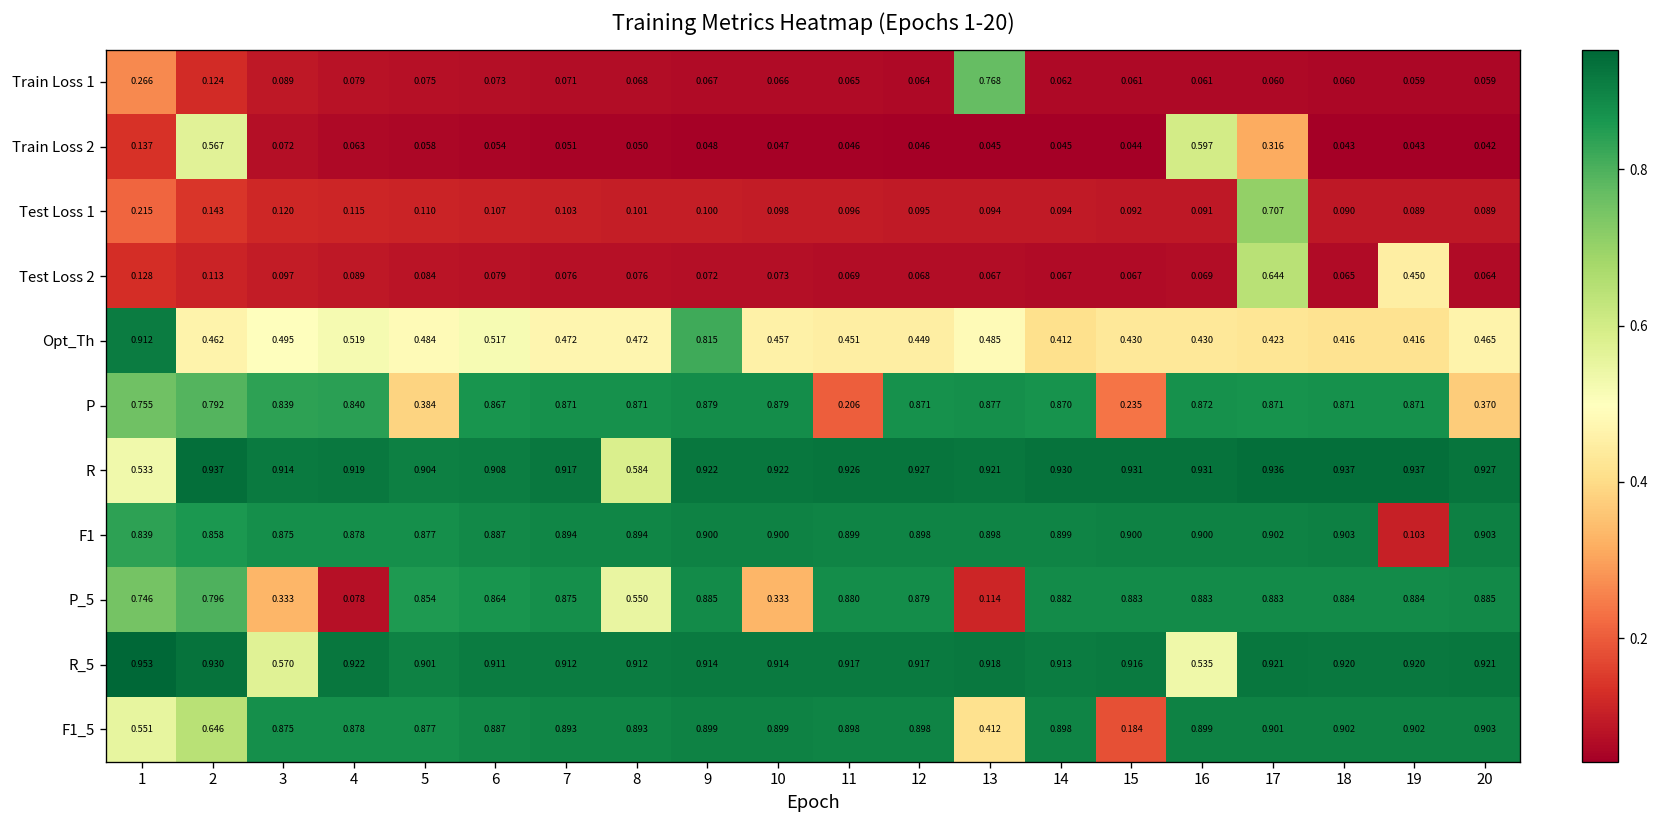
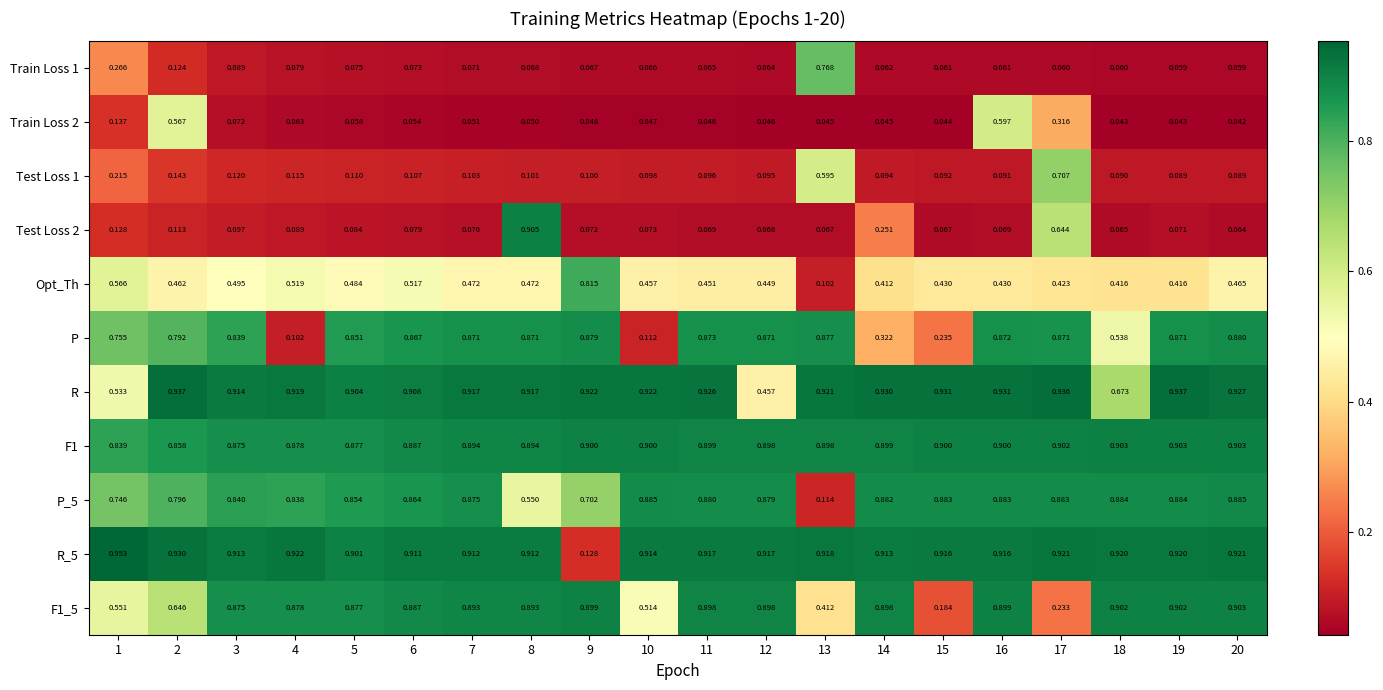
  {
    "Test Loss 1": {
      "1": 0.215,
      "2": 0.143,
      "3": 0.120,
      "4": 0.115,
      "5": 0.110,
      "6": 0.107,
      "7": 0.103,
      "8": 0.101,
      "9": 0.100,
      "10": 0.098,
      "11": 0.096,
      "12": 0.095,
-     "13": 0.094,
+     "13": 0.595,
      "14": 0.094,
      "15": 0.092,
      "16": 0.091,
      "17": 0.707,
      "18": 0.090,
      "19": 0.089,
      "20": 0.089
    },
    "Test Loss 2": {
      "1": 0.128,
      "2": 0.113,
      "3": 0.097,
      "4": 0.089,
      "5": 0.084,
      "6": 0.079,
      "7": 0.076,
-     "8": 0.076,
+     "8": 0.905,
      "9": 0.072,
      "10": 0.073,
      "11": 0.069,
      "12": 0.068,
      "13": 0.067,
-     "14": 0.067,
+     "14": 0.251,
      "15": 0.067,
      "16": 0.069,
      "17": 0.644,
      "18": 0.065,
-     "19": 0.450,
+     "19": 0.071,
      "20": 0.064
    },
    "Opt_Th": {
-     "1": 0.912,
+     "1": 0.566,
      "2": 0.462,
      "3": 0.495,
      "4": 0.519,
      "5": 0.484,
      "6": 0.517,
      "7": 0.472,
      "8": 0.472,
      "9": 0.815,
      "10": 0.457,
      "11": 0.451,
      "12": 0.449,
-     "13": 0.485,
+     "13": 0.102,
      "14": 0.412,
      "15": 0.430,
      "16": 0.430,
      "17": 0.423,
      "18": 0.416,
      "19": 0.416,
      "20": 0.465
    },
    "P": {
      "1": 0.755,
      "2": 0.792,
      "3": 0.839,
-     "4": 0.840,
-     "5": 0.384,
+     "4": 0.102,
+     "5": 0.851,
      "6": 0.867,
      "7": 0.871,
      "8": 0.871,
      "9": 0.879,
-     "10": 0.879,
-     "11": 0.206,
+     "10": 0.112,
+     "11": 0.873,
      "12": 0.871,
      "13": 0.877,
-     "14": 0.870,
+     "14": 0.322,
      "15": 0.235,
      "16": 0.872,
      "17": 0.871,
-     "18": 0.871,
+     "18": 0.538,
      "19": 0.871,
-     "20": 0.370
+     "20": 0.880
    },
    "R": {
      "1": 0.533,
      "2": 0.937,
      "3": 0.914,
      "4": 0.919,
      "5": 0.904,
      "6": 0.908,
      "7": 0.917,
-     "8": 0.584,
+     "8": 0.917,
      "9": 0.922,
      "10": 0.922,
      "11": 0.926,
-     "12": 0.927,
+     "12": 0.457,
      "13": 0.921,
      "14": 0.930,
      "15": 0.931,
      "16": 0.931,
      "17": 0.936,
-     "18": 0.937,
+     "18": 0.673,
      "19": 0.937,
      "20": 0.927
    },
    "F1": {
      "1": 0.839,
      "2": 0.858,
      "3": 0.875,
      "4": 0.878,
      "5": 0.877,
      "6": 0.887,
      "7": 0.894,
      "8": 0.894,
      "9": 0.900,
      "10": 0.900,
      "11": 0.899,
      "12": 0.898,
      "13": 0.898,
      "14": 0.899,
      "15": 0.900,
      "16": 0.900,
      "17": 0.902,
      "18": 0.903,
-     "19": 0.103,
+     "19": 0.903,
      "20": 0.903
    },
    "P_5": {
      "1": 0.746,
      "2": 0.796,
-     "3": 0.333,
-     "4": 0.078,
+     "3": 0.840,
+     "4": 0.838,
      "5": 0.854,
      "6": 0.864,
      "7": 0.875,
      "8": 0.550,
-     "9": 0.885,
-     "10": 0.333,
+     "9": 0.702,
+     "10": 0.885,
      "11": 0.880,
      "12": 0.879,
      "13": 0.114,
      "14": 0.882,
      "15": 0.883,
      "16": 0.883,
      "17": 0.883,
      "18": 0.884,
      "19": 0.884,
      "20": 0.885
    },
    "R_5": {
      "1": 0.953,
      "2": 0.930,
-     "3": 0.570,
+     "3": 0.913,
      "4": 0.922,
      "5": 0.901,
      "6": 0.911,
      "7": 0.912,
      "8": 0.912,
-     "9": 0.914,
+     "9": 0.128,
      "10": 0.914,
      "11": 0.917,
      "12": 0.917,
      "13": 0.918,
      "14": 0.913,
      "15": 0.916,
-     "16": 0.535,
+     "16": 0.916,
      "17": 0.921,
      "18": 0.920,
      "19": 0.920,
      "20": 0.921
    },
    "F1_5": {
      "1": 0.551,
      "2": 0.646,
      "3": 0.875,
      "4": 0.878,
      "5": 0.877,
      "6": 0.887,
      "7": 0.893,
      "8": 0.893,
      "9": 0.899,
-     "10": 0.899,
+     "10": 0.514,
      "11": 0.898,
      "12": 0.898,
      "13": 0.412,
      "14": 0.898,
      "15": 0.184,
      "16": 0.899,
-     "17": 0.901,
+     "17": 0.233,
      "18": 0.902,
      "19": 0.902,
      "20": 0.903
    }
  }
